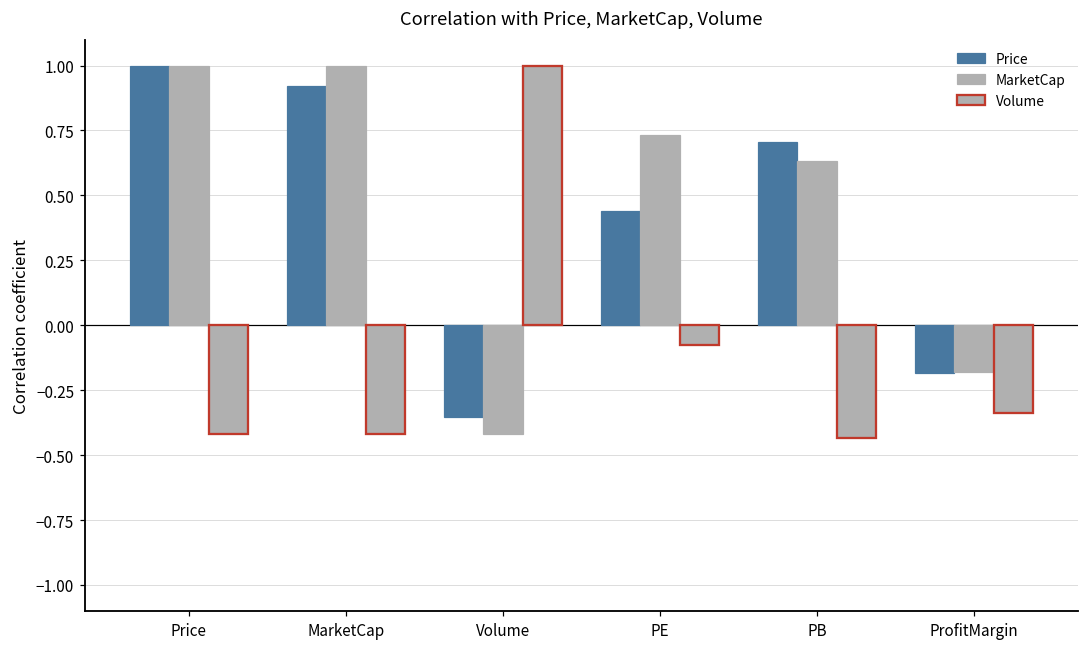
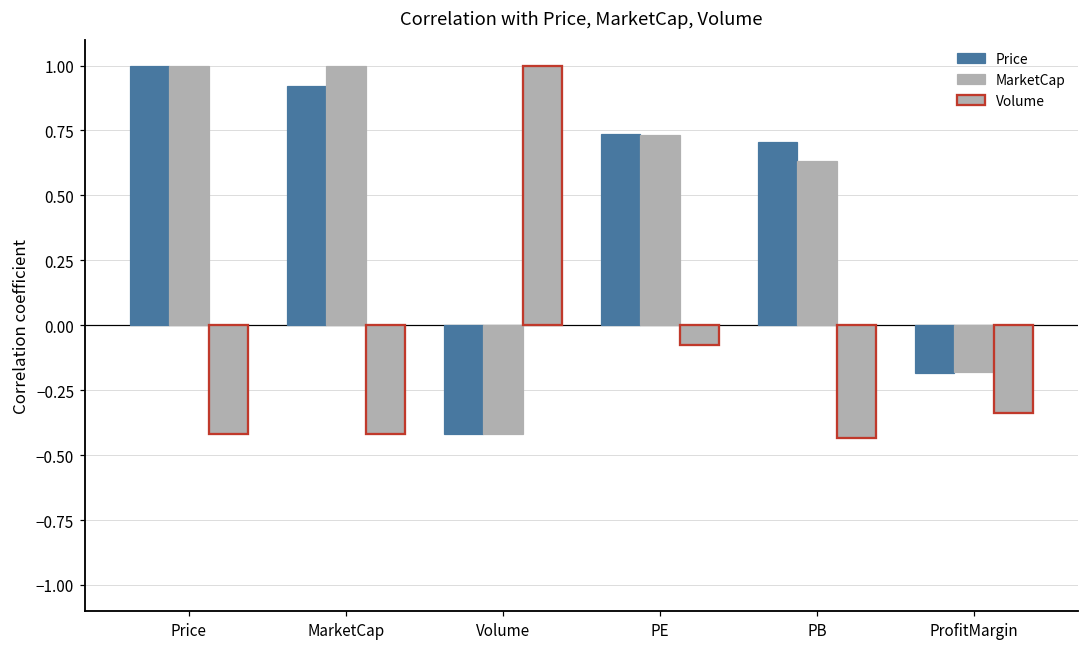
  {
    "Price": {
      "Price": 1.00,
      "MarketCap": 0.92,
-     "Volume": -0.35,
-     "PE": 0.44,
+     "Volume": -0.42,
+     "PE": 0.74,
      "PB": 0.71,
      "ProfitMargin": -0.19
    }
  }
